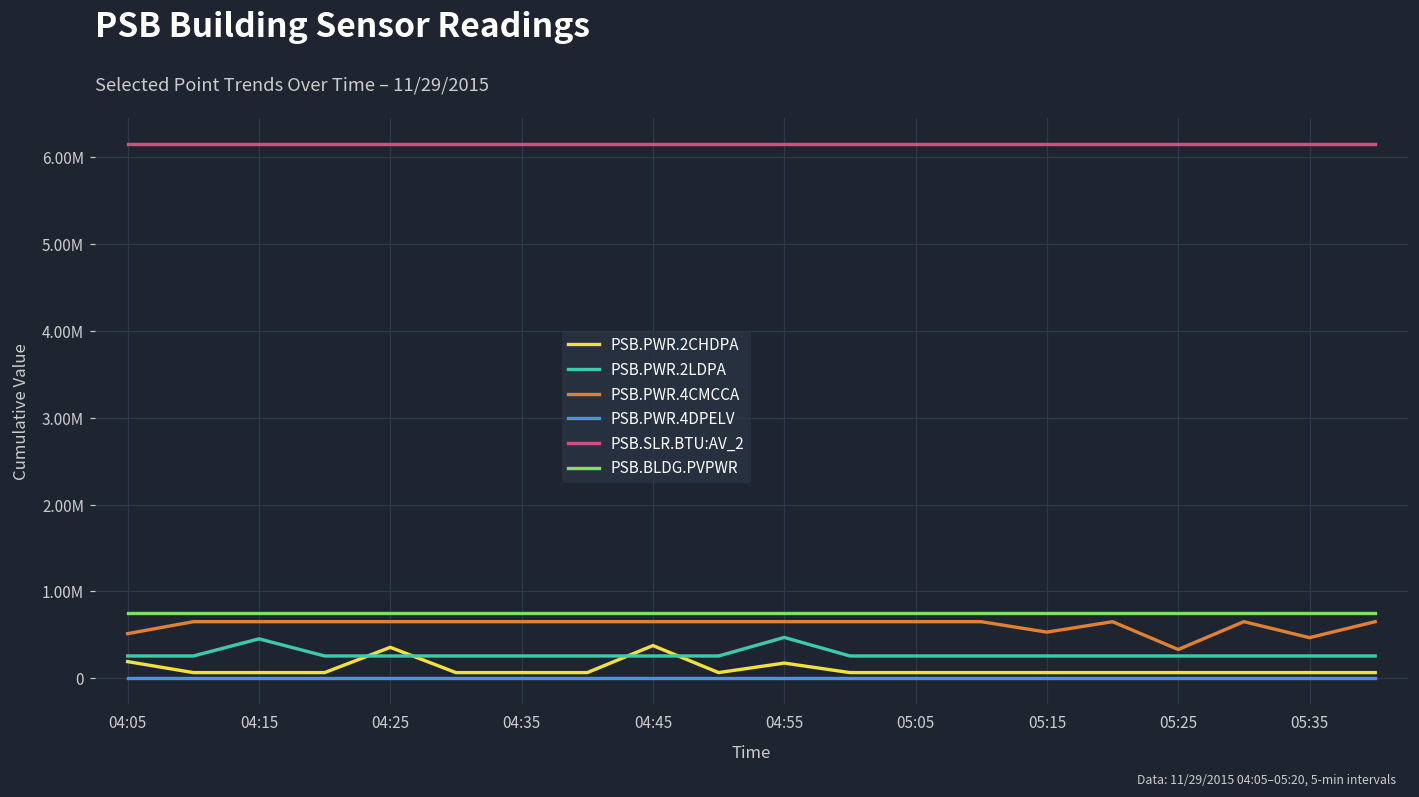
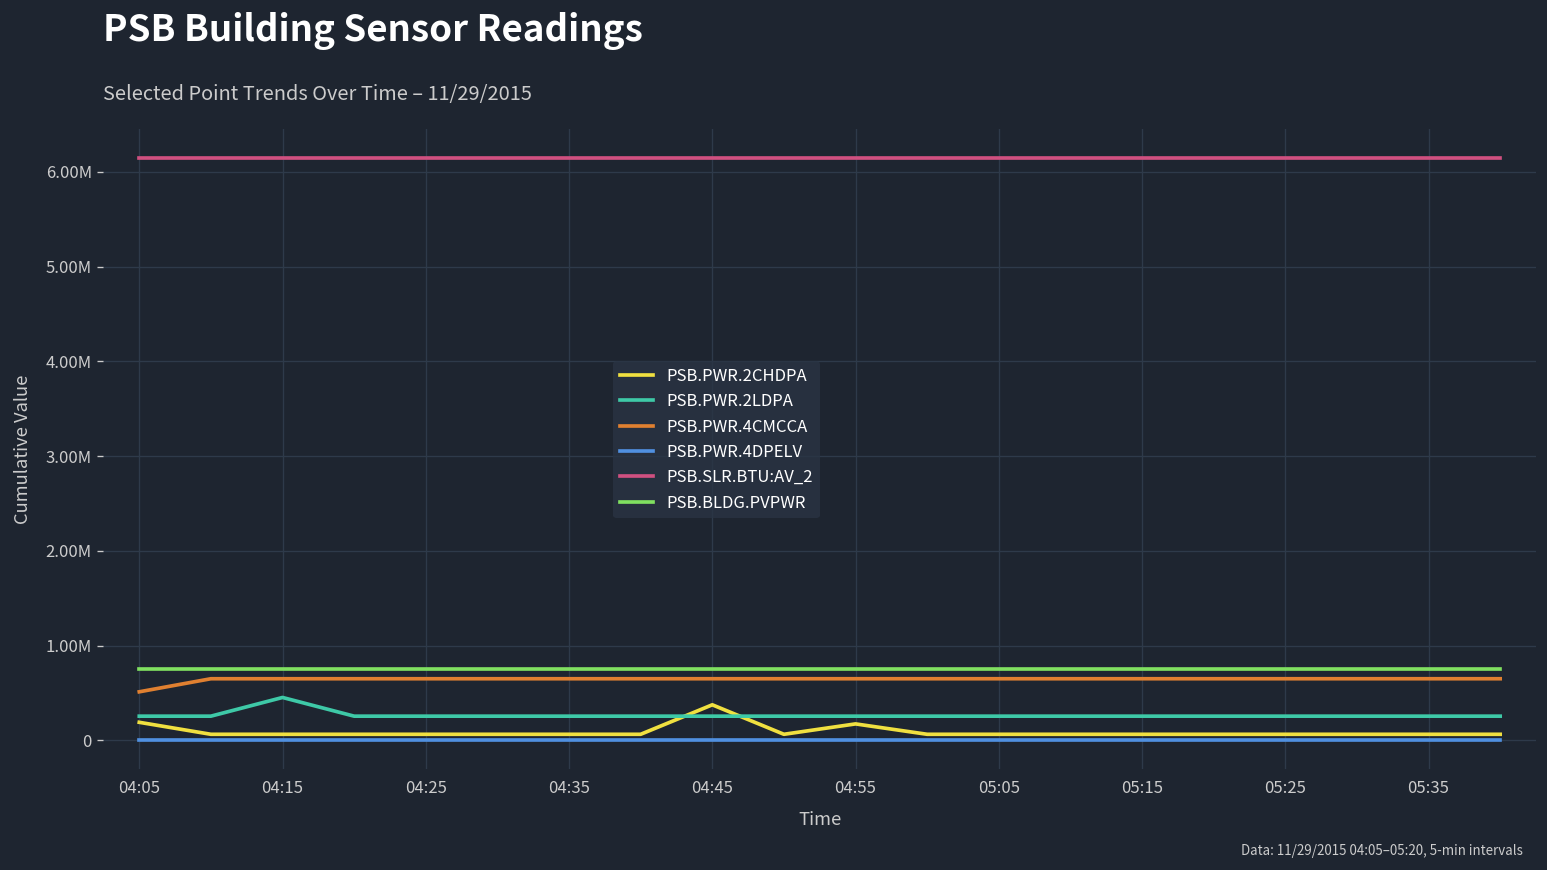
  {
    "PSB.PWR.2CHDPA": {
      "04:05": 200000,
      "04:15": 100000,
-     "04:25": 400000,
+     "04:25": 100000,
      "04:35": 100000,
      "04:45": 400000,
      "04:55": 200000,
      "05:05": 100000,
      "05:15": 100000,
      "05:25": 100000,
      "05:35": 100000
    },
    "PSB.PWR.2LDPA": {
      "04:05": 300000,
      "04:15": 500000,
      "04:25": 300000,
      "04:35": 300000,
      "04:45": 300000,
-     "04:55": 500000,
+     "04:55": 300000,
      "05:05": 300000,
      "05:15": 300000,
      "05:25": 300000,
      "05:35": 300000
    },
    "PSB.PWR.4CMCCA": {
      "04:05": 500000,
      "04:15": 700000,
      "04:25": 700000,
      "04:35": 700000,
      "04:45": 700000,
      "04:55": 700000,
      "05:05": 700000,
-     "05:15": 500000,
-     "05:25": 300000,
-     "05:35": 500000
+     "05:15": 700000,
+     "05:25": 700000,
+     "05:35": 700000
    },
    "PSB.PWR.4DPELV": {
      "04:05": 0,
      "04:15": 0,
      "04:25": 0,
      "04:35": 0,
      "04:45": 0,
      "04:55": 0,
      "05:05": 0,
      "05:15": 0,
      "05:25": 0,
      "05:35": 0
    },
    "PSB.SLR.BTU:AV_2": {
      "04:05": 6100000,
      "04:15": 6100000,
      "04:25": 6100000,
      "04:35": 6100000,
      "04:45": 6100000,
      "04:55": 6100000,
      "05:05": 6100000,
      "05:15": 6100000,
      "05:25": 6100000,
      "05:35": 6100000
    },
    "PSB.BLDG.PVPWR": {
      "04:05": 700000,
      "04:15": 700000,
      "04:25": 700000,
      "04:35": 700000,
      "04:45": 700000,
      "04:55": 700000,
      "05:05": 700000,
      "05:15": 700000,
      "05:25": 700000,
      "05:35": 700000
    }
  }
